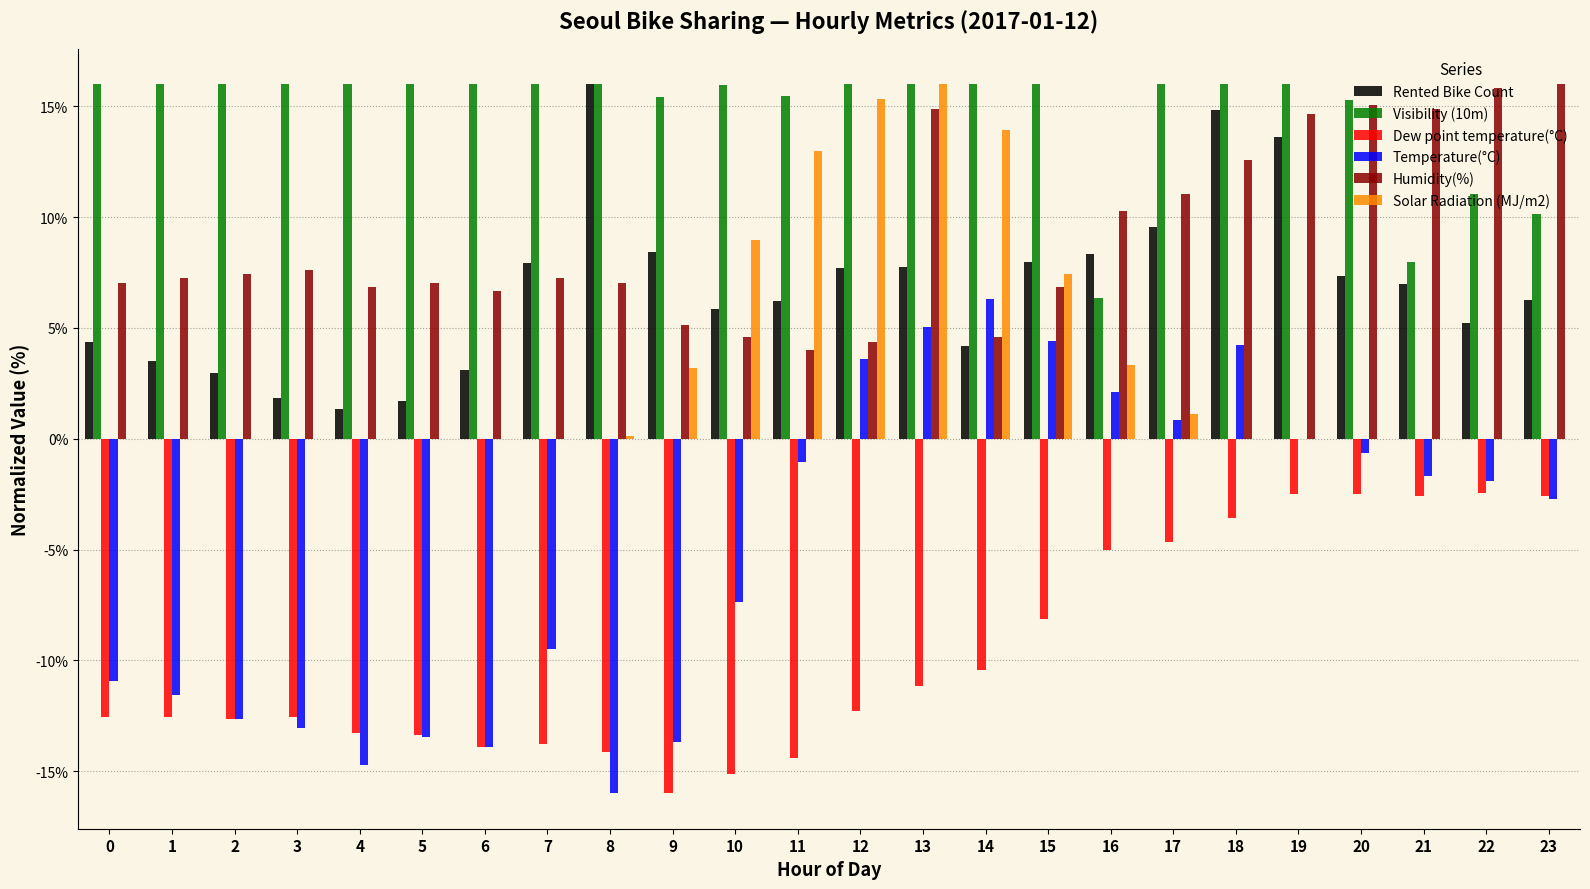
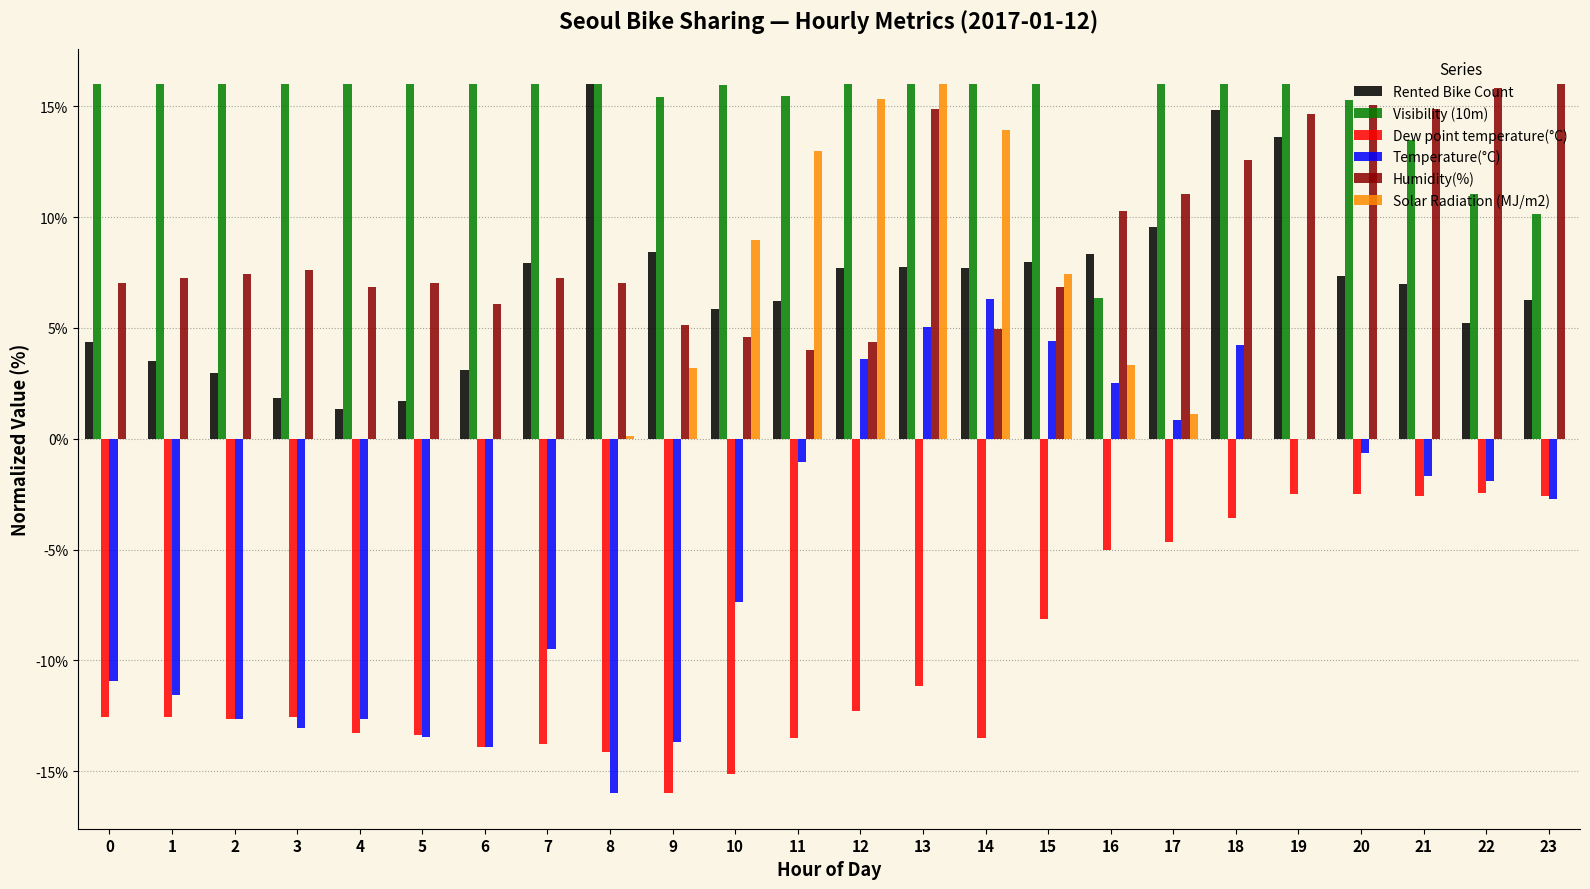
  {
    "Rented Bike Count": {
      "0": "4.4%",
      "1": "3.5%",
      "2": "3.0%",
      "3": "1.8%",
      "4": "1.3%",
      "5": "1.7%",
      "6": "3.1%",
      "7": "7.9%",
      "8": "16.0%",
      "9": "8.4%",
      "10": "5.8%",
      "11": "6.2%",
      "12": "7.7%",
      "13": "7.8%",
-     "14": "4.2%",
+     "14": "7.7%",
      "15": "8.0%",
      "16": "8.3%",
      "17": "9.5%",
      "18": "14.8%",
      "19": "13.6%",
      "20": "7.3%",
      "21": "7.0%",
      "22": "5.2%",
      "23": "6.3%"
    },
    "Visibility (10m)": {
      "0": "16.0%",
      "1": "16.0%",
      "2": "16.0%",
      "3": "16.0%",
      "4": "16.0%",
      "5": "16.0%",
      "6": "16.0%",
      "7": "16.0%",
      "8": "16.0%",
      "9": "15.4%",
      "10": "16.0%",
      "11": "15.5%",
      "12": "16.0%",
      "13": "16.0%",
      "14": "16.0%",
      "15": "16.0%",
      "16": "6.3%",
      "17": "16.0%",
      "18": "16.0%",
      "19": "16.0%",
      "20": "15.3%",
-     "21": "8.0%",
+     "21": "13.5%",
      "22": "11.0%",
      "23": "10.1%"
    },
    "Dew point temperature(°C)": {
      "0": "-12.6%",
      "1": "-12.6%",
      "2": "-12.6%",
      "3": "-12.6%",
      "4": "-13.3%",
      "5": "-13.4%",
      "6": "-13.9%",
      "7": "-13.8%",
      "8": "-14.1%",
      "9": "-16.0%",
      "10": "-15.1%",
-     "11": "-14.4%",
+     "11": "-13.5%",
      "12": "-12.3%",
      "13": "-11.1%",
-     "14": "-10.4%",
+     "14": "-13.5%",
      "15": "-8.1%",
      "16": "-5.0%",
      "17": "-4.6%",
      "18": "-3.6%",
      "19": "-2.5%",
      "20": "-2.5%",
      "21": "-2.6%",
      "22": "-2.4%",
      "23": "-2.6%"
    },
    "Temperature(°C)": {
      "0": "-10.9%",
      "1": "-11.6%",
      "2": "-12.6%",
      "3": "-13.1%",
-     "4": "-14.7%",
+     "4": "-12.6%",
      "5": "-13.5%",
      "6": "-13.9%",
      "7": "-9.5%",
      "8": "-16.0%",
      "9": "-13.7%",
      "10": "-7.4%",
      "11": "-1.1%",
      "12": "3.6%",
      "13": "5.1%",
      "14": "6.3%",
      "15": "4.4%",
-     "16": "2.1%",
+     "16": "2.5%",
      "17": "0.8%",
      "18": "4.2%",
      "19": "0.0%",
      "20": "-0.6%",
      "21": "-1.7%",
      "22": "-1.9%",
      "23": "-2.7%"
    },
    "Humidity(%)": {
      "0": "7.0%",
      "1": "7.2%",
      "2": "7.4%",
      "3": "7.6%",
      "4": "6.9%",
      "5": "7.0%",
-     "6": "6.7%",
+     "6": "6.1%",
      "7": "7.2%",
      "8": "7.0%",
      "9": "5.1%",
      "10": "4.6%",
      "11": "4.0%",
      "12": "4.4%",
      "13": "14.9%",
-     "14": "4.6%",
+     "14": "5.0%",
      "15": "6.9%",
      "16": "10.3%",
      "17": "11.0%",
      "18": "12.6%",
      "19": "14.7%",
      "20": "15.0%",
      "21": "14.9%",
      "22": "15.8%",
      "23": "16.0%"
    },
    "Solar Radiation (MJ/m2)": {
      "0": "0.0%",
      "1": "0.0%",
      "2": "0.0%",
      "3": "0.0%",
      "4": "0.0%",
      "5": "0.0%",
      "6": "0.0%",
      "7": "0.0%",
      "8": "0.1%",
      "9": "3.2%",
      "10": "9.0%",
      "11": "13.0%",
      "12": "15.3%",
      "13": "16.0%",
      "14": "13.9%",
      "15": "7.4%",
      "16": "3.3%",
      "17": "1.1%",
      "18": "0.0%",
      "19": "0.0%",
      "20": "0.0%",
      "21": "0.0%",
      "22": "0.0%",
      "23": "0.0%"
    }
  }
